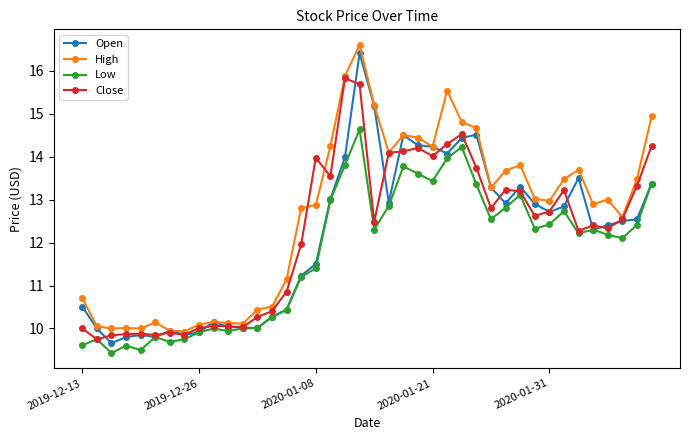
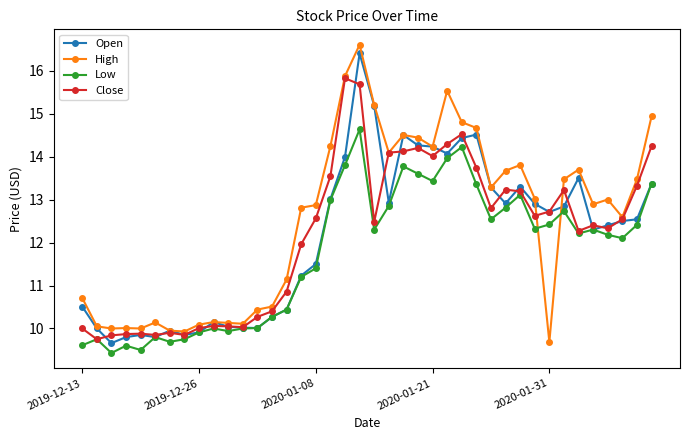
  {
    "Open": {
      "2019-12-13": 10.5,
      "2020-01-08": 11.5
    },
    "High": {
      "2019-12-13": 10.7,
      "2019-12-26": 10.1,
      "2020-01-08": 12.9,
-     "2020-01-31": 13.0
+     "2020-01-31": 9.7
    },
    "Low": {
      "2019-12-13": 9.6,
      "2020-01-08": 11.4,
      "2020-01-21": 13.4,
      "2020-01-31": 12.4
    },
    "Close": {
      "2019-12-13": 10.0,
      "2019-12-26": 10.0,
-     "2020-01-08": 14.0,
+     "2020-01-08": 12.6,
      "2020-01-21": 14.0
    }
  }
